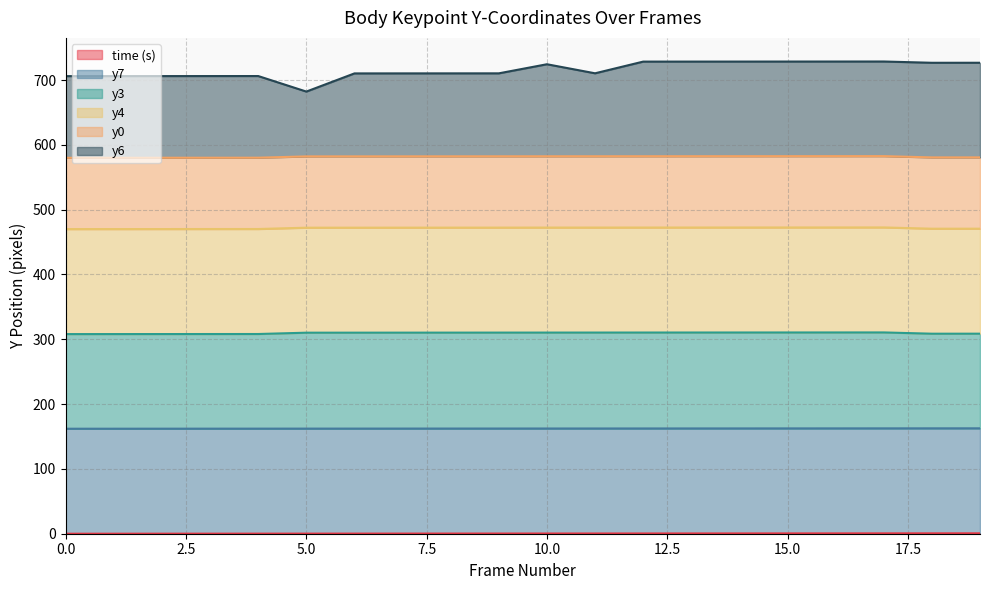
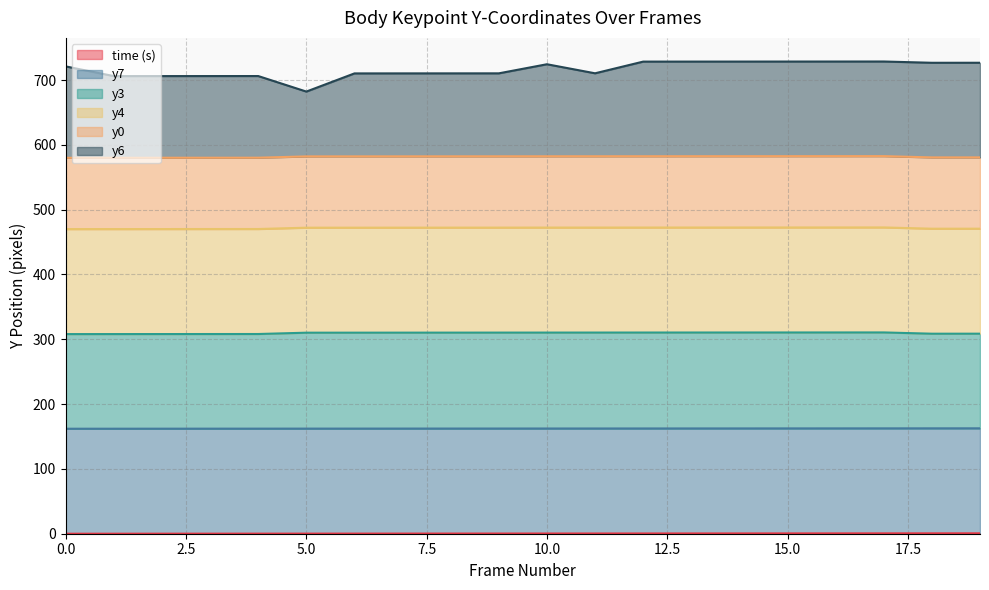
  {
    "time (s)": {
      "0.0": 0,
      "5.0": 0,
      "10.0": 0,
      "15.0": 0
    },
    "y6": {
-     "0.0": 130,
+     "0.0": 140,
      "5.0": 100,
      "10.0": 140,
      "15.0": 150
    }
  }
